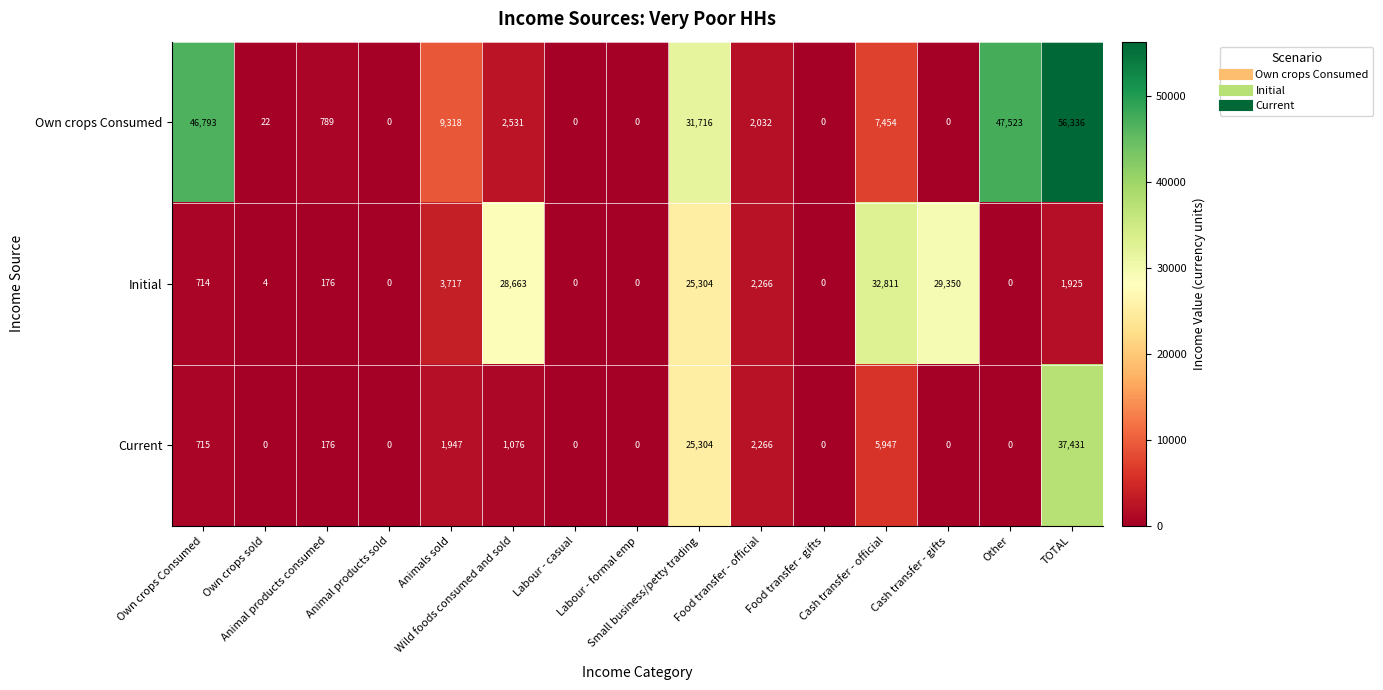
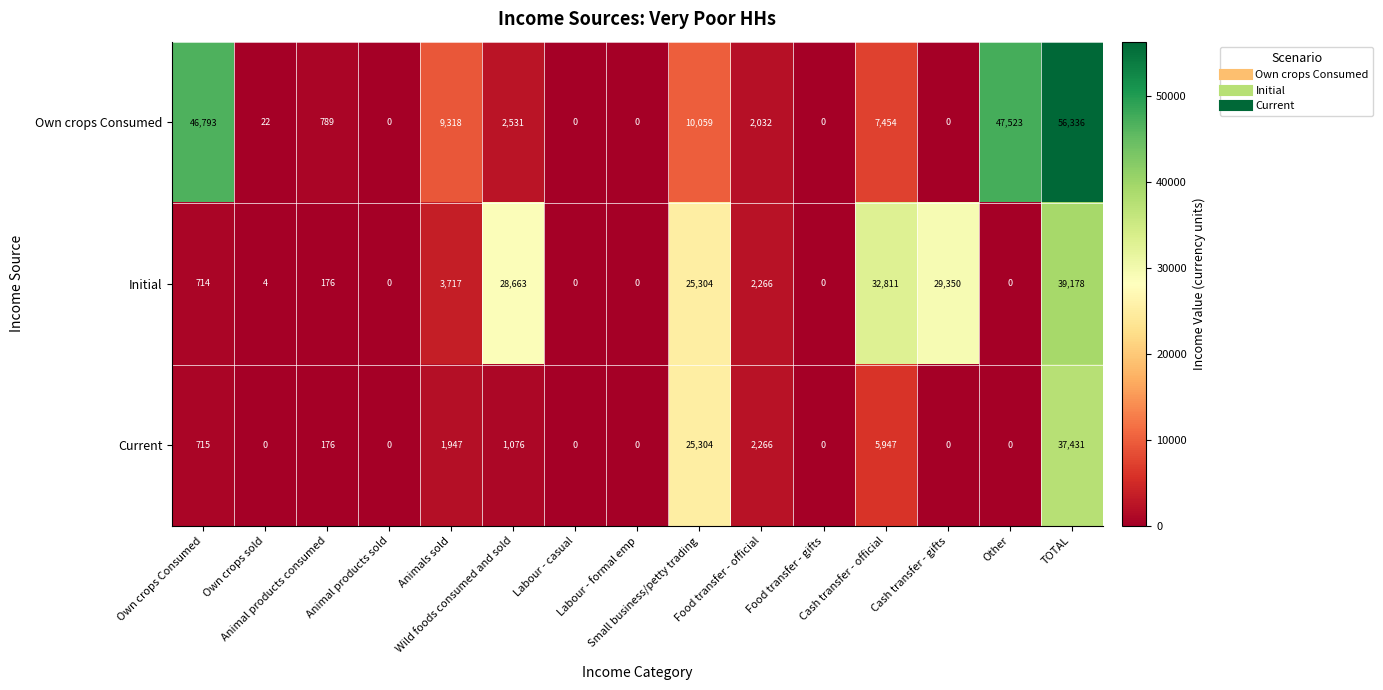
  {
    "Own crops Consumed": {
      "Own crops Consumed": "46,793",
      "Own crops sold": "22",
      "Animal products consumed": "789",
      "Animal products sold": "0",
      "Animals sold": "9,318",
      "Wild foods consumed and sold": "2,531",
      "Labour - casual": "0",
      "Labour - formal emp": "0",
-     "Small business/petty trading": "31,716",
+     "Small business/petty trading": "10,059",
      "Food transfer - official": "2,032",
      "Food transfer - gifts": "0",
      "Cash transfer - official": "7,454",
      "Cash transfer - gifts": "0",
      "Other": "47,523",
      "TOTAL": "56,336"
    },
    "Initial": {
      "Own crops Consumed": "714",
      "Own crops sold": "4",
      "Animal products consumed": "176",
      "Animal products sold": "0",
      "Animals sold": "3,717",
      "Wild foods consumed and sold": "28,663",
      "Labour - casual": "0",
      "Labour - formal emp": "0",
      "Small business/petty trading": "25,304",
      "Food transfer - official": "2,266",
      "Food transfer - gifts": "0",
      "Cash transfer - official": "32,811",
      "Cash transfer - gifts": "29,350",
      "Other": "0",
-     "TOTAL": "1,925"
+     "TOTAL": "39,178"
    },
    "Current": {
      "Own crops Consumed": "715",
      "Own crops sold": "0",
      "Animal products consumed": "176",
      "Animal products sold": "0",
      "Animals sold": "1,947",
      "Wild foods consumed and sold": "1,076",
      "Labour - casual": "0",
      "Labour - formal emp": "0",
      "Small business/petty trading": "25,304",
      "Food transfer - official": "2,266",
      "Food transfer - gifts": "0",
      "Cash transfer - official": "5,947",
      "Cash transfer - gifts": "0",
      "Other": "0",
      "TOTAL": "37,431"
    }
  }
